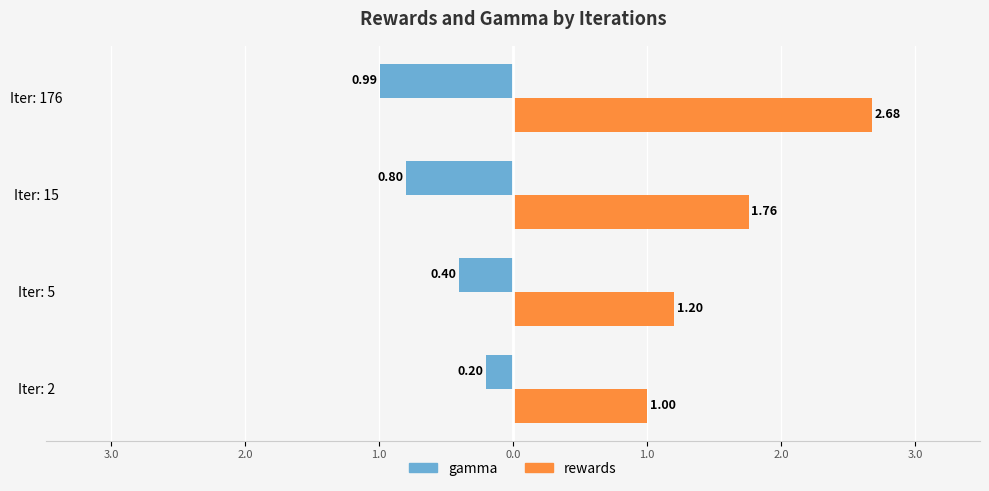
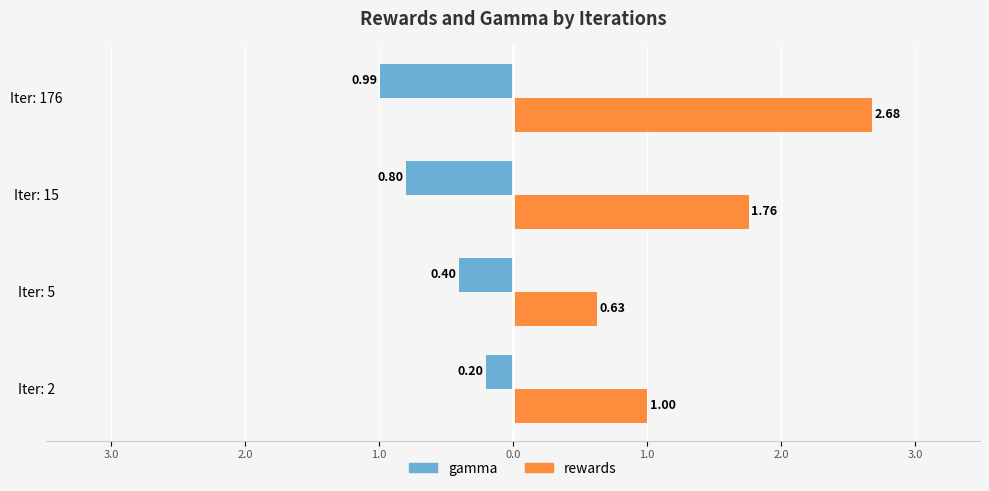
  {
    "rewards": {
      "Iter: 176": 2.68,
      "Iter: 15": 1.76,
-     "Iter: 5": 1.20,
+     "Iter: 5": 0.63,
      "Iter: 2": 1.00
    }
  }
